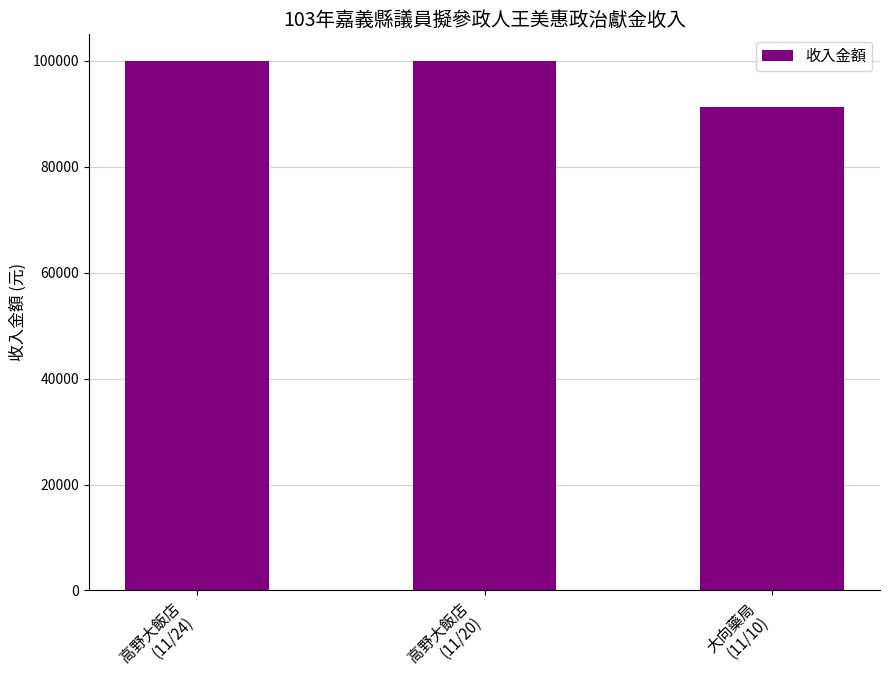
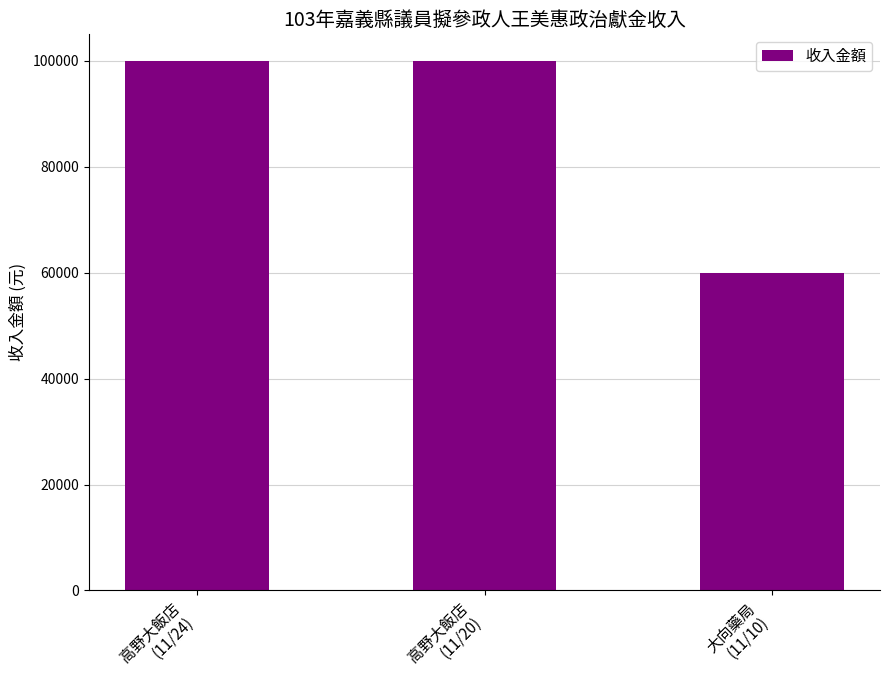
  {
    "高野大飯店 (11/24)": 100000,
    "高野大飯店 (11/20)": 100000,
-   "大向藥局 (11/10)": 91000
+   "大向藥局 (11/10)": 60000
  }
